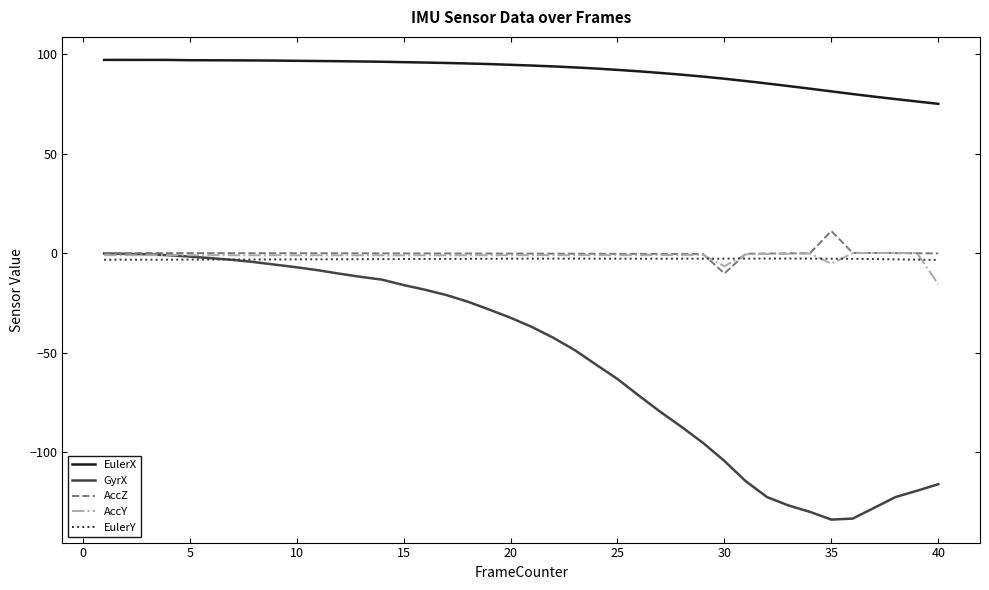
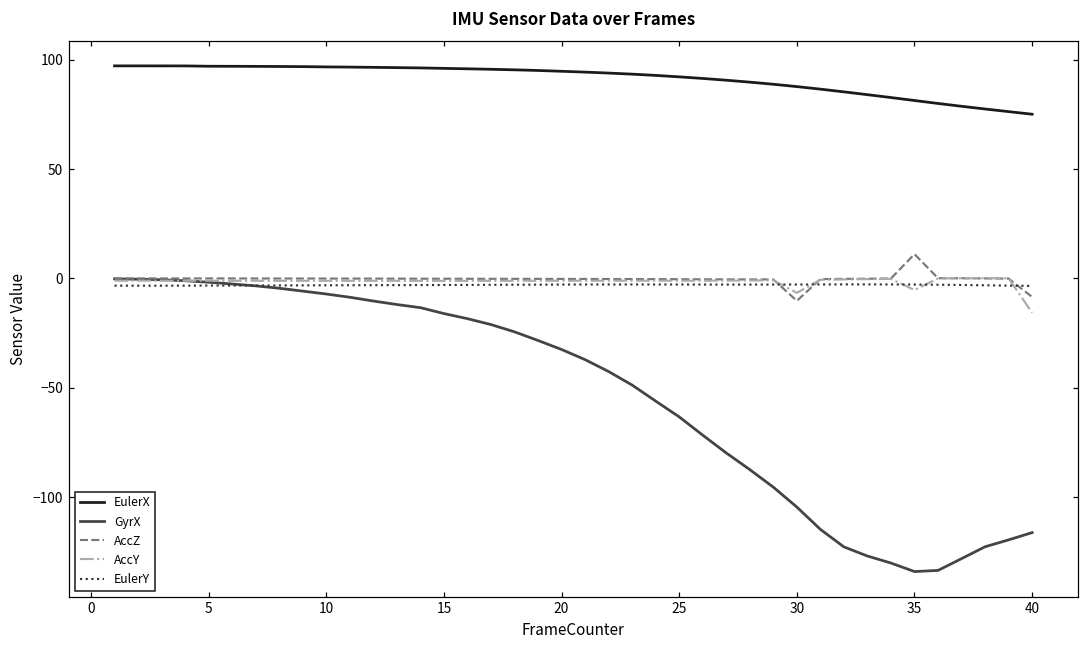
  {
    "AccZ": {
      "30": -10,
      "35": 11,
-     "40": 0
+     "40": -8
    },
    "AccY": {
      "30": -7,
      "35": -5,
      "40": -16
    }
  }
